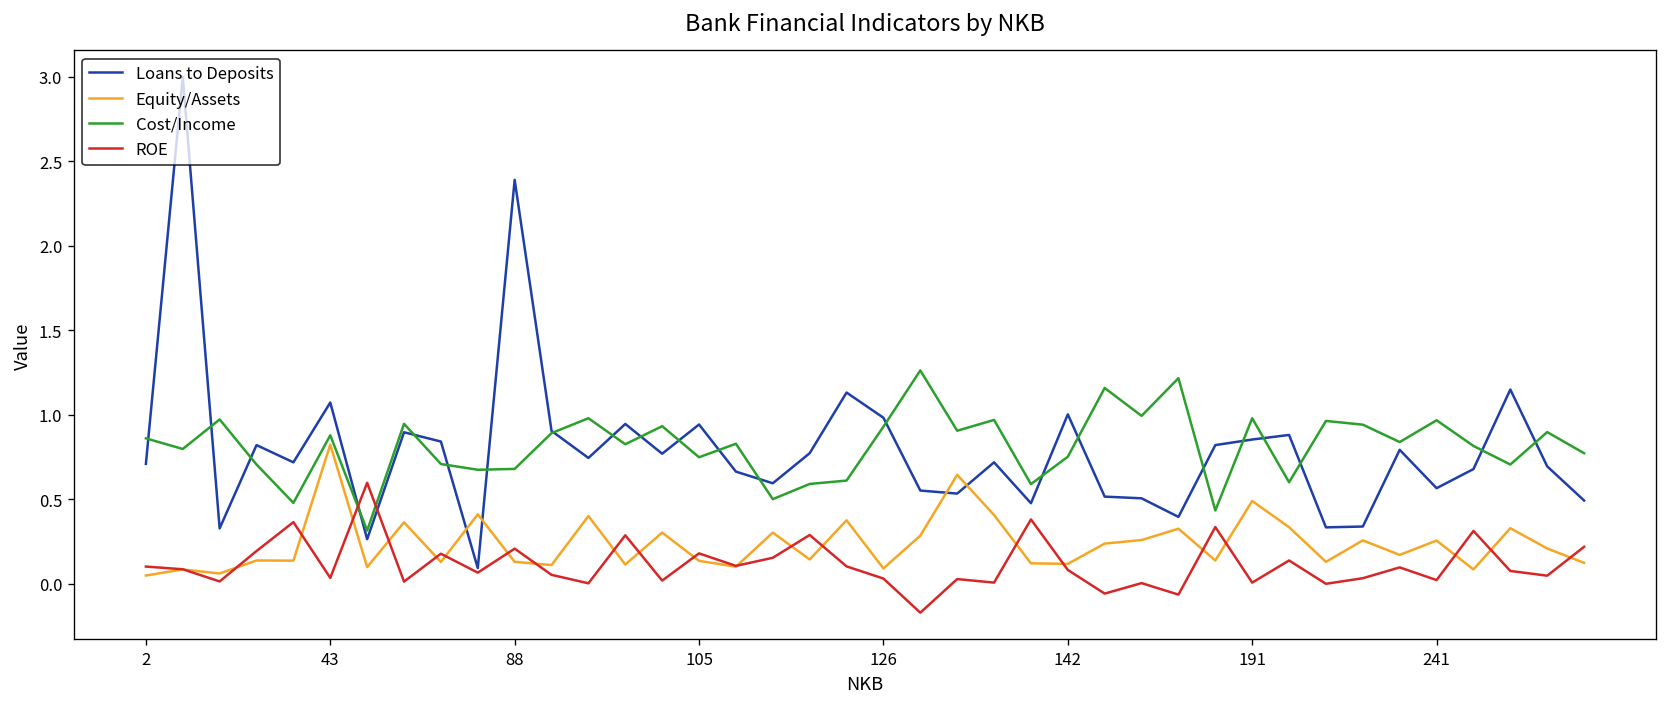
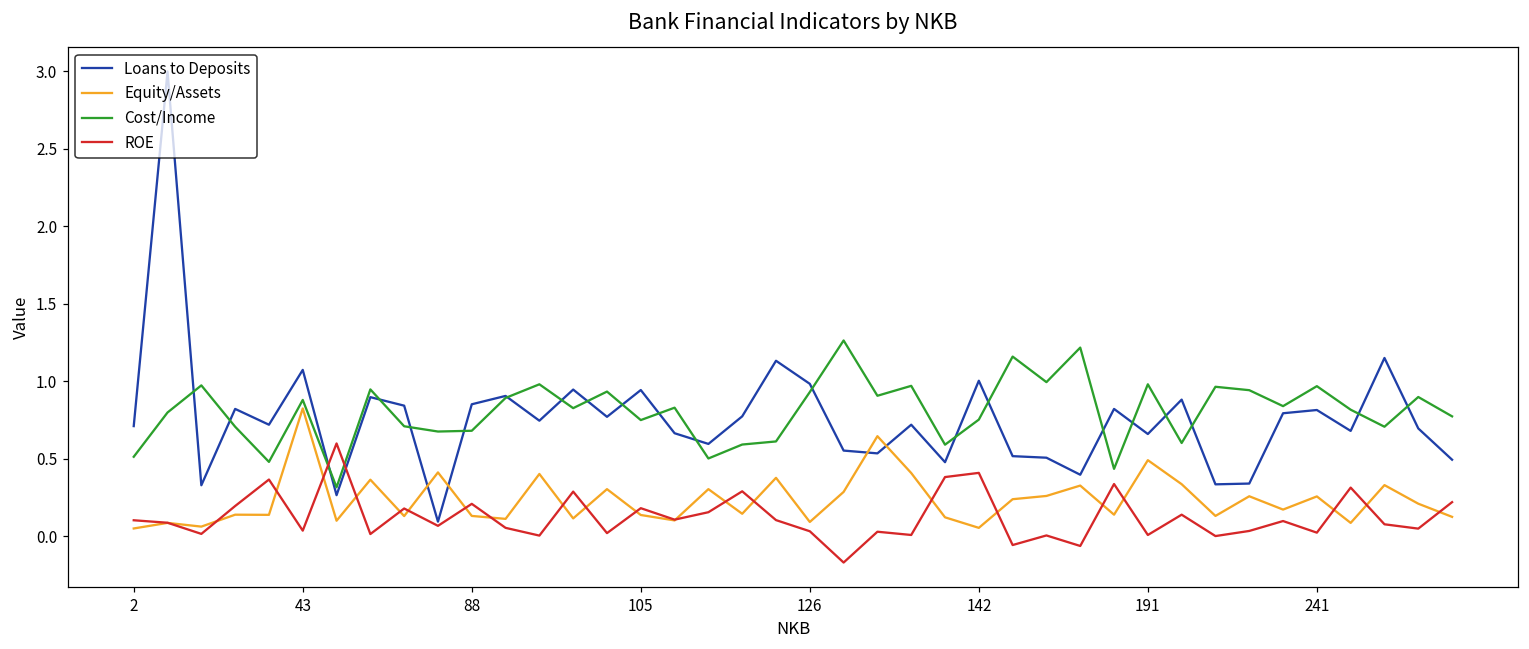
  {
    "Loans to Deposits": {
      "2": 0.71,
      "43": 1.07,
-     "88": 2.39,
+     "88": 0.85,
      "105": 0.94,
      "126": 0.98,
      "142": 1.00,
-     "191": 0.85,
-     "241": 0.57
+     "191": 0.66,
+     "241": 0.81
    },
    "Equity/Assets": {
      "2": 0.05,
      "43": 0.82,
      "88": 0.13,
      "105": 0.14,
      "126": 0.09,
-     "142": 0.12,
+     "142": 0.05,
      "191": 0.49,
      "241": 0.26
    },
    "Cost/Income": {
-     "2": 0.86,
+     "2": 0.51,
      "43": 0.88,
      "88": 0.68,
      "105": 0.75,
      "126": 0.93,
      "142": 0.75,
      "191": 0.98,
      "241": 0.97
    },
    "ROE": {
      "2": 0.10,
      "43": 0.04,
      "88": 0.21,
      "105": 0.18,
      "126": 0.03,
-     "142": 0.08,
+     "142": 0.41,
      "191": 0.01,
      "241": 0.02
    }
  }
